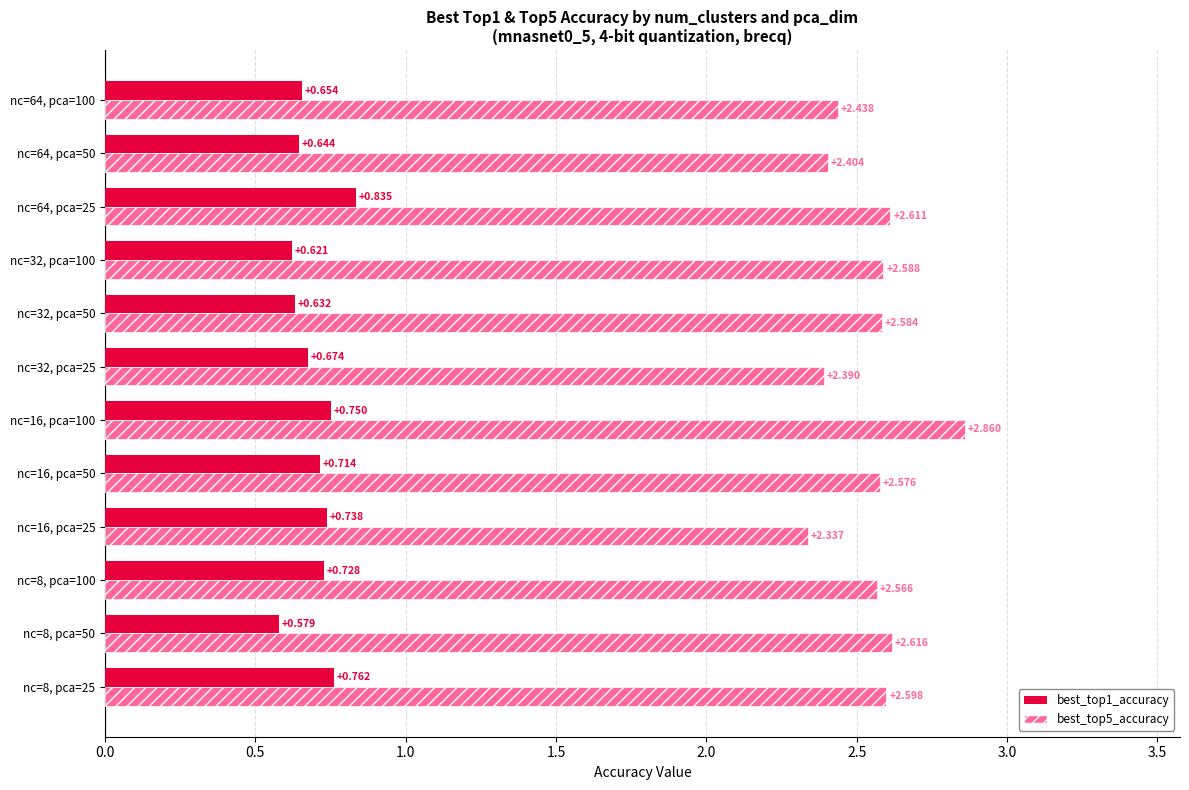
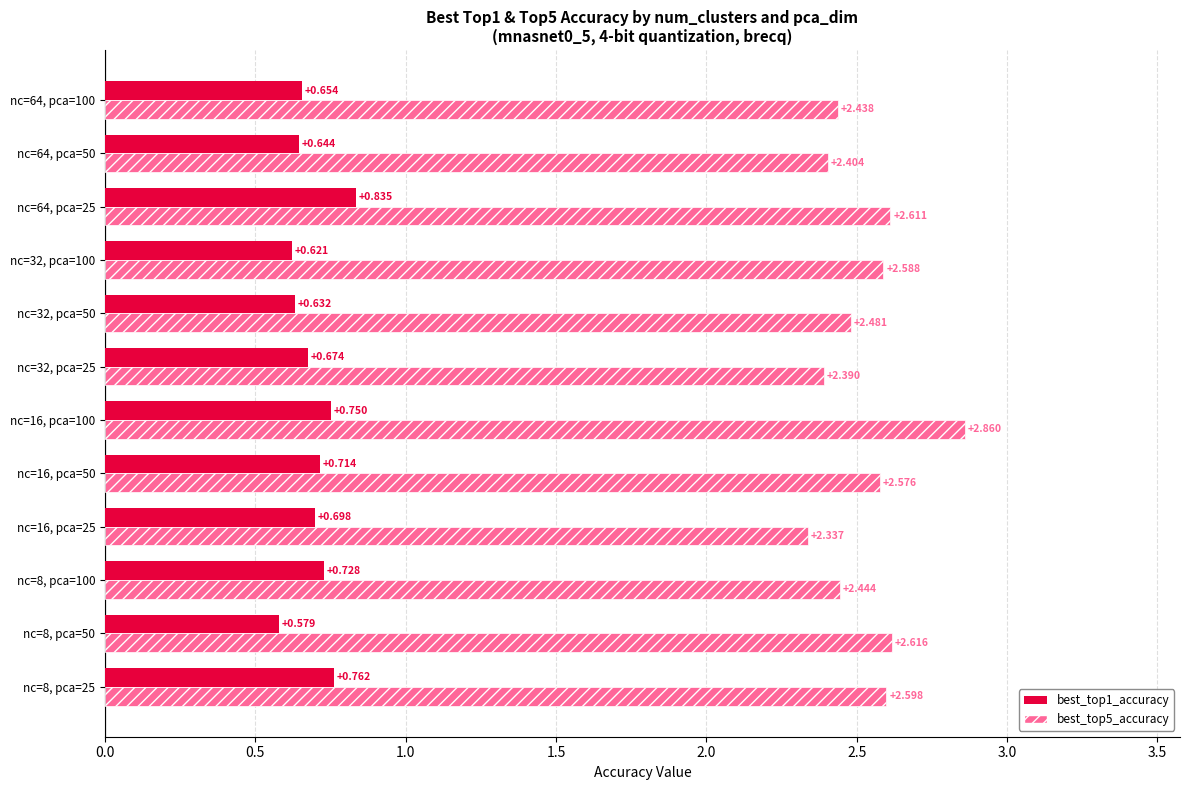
  {
    "best_top1_accuracy": {
      "nc=64, pca=100": "+0.654",
      "nc=64, pca=50": "+0.644",
      "nc=64, pca=25": "+0.835",
      "nc=32, pca=100": "+0.621",
      "nc=32, pca=50": "+0.632",
      "nc=32, pca=25": "+0.674",
      "nc=16, pca=100": "+0.750",
      "nc=16, pca=50": "+0.714",
-     "nc=16, pca=25": "+0.738",
+     "nc=16, pca=25": "+0.698",
      "nc=8, pca=100": "+0.728",
      "nc=8, pca=50": "+0.579",
      "nc=8, pca=25": "+0.762"
    },
    "best_top5_accuracy": {
      "nc=64, pca=100": "+2.438",
      "nc=64, pca=50": "+2.404",
      "nc=64, pca=25": "+2.611",
      "nc=32, pca=100": "+2.588",
-     "nc=32, pca=50": "+2.584",
+     "nc=32, pca=50": "+2.481",
      "nc=32, pca=25": "+2.390",
      "nc=16, pca=100": "+2.860",
      "nc=16, pca=50": "+2.576",
      "nc=16, pca=25": "+2.337",
-     "nc=8, pca=100": "+2.566",
+     "nc=8, pca=100": "+2.444",
      "nc=8, pca=50": "+2.616",
      "nc=8, pca=25": "+2.598"
    }
  }
